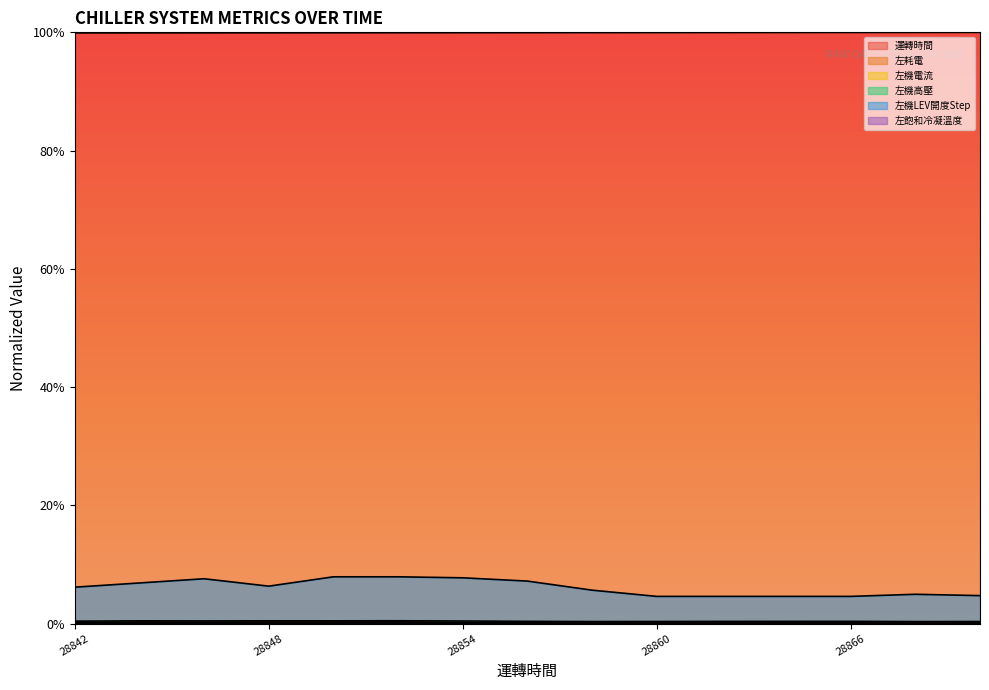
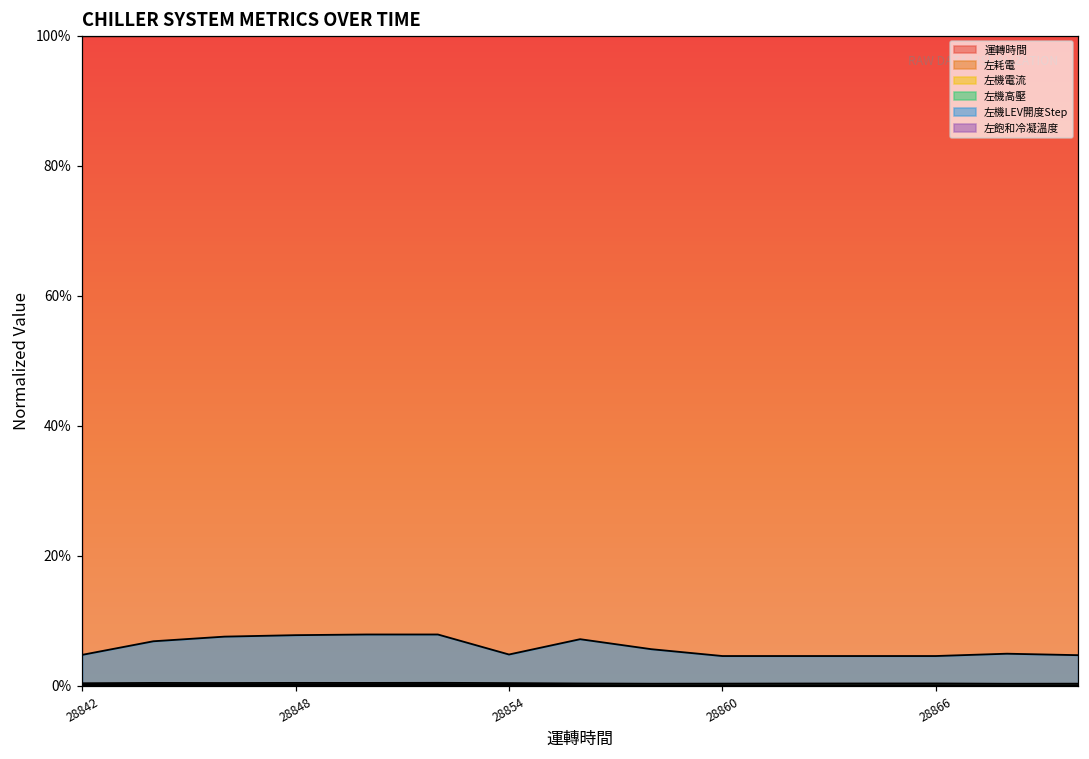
  {
    "左機LEV開度Step": {
-     "28842": "6%",
-     "28848": "6%",
-     "28854": "8%",
+     "28842": "5%",
+     "28848": "8%",
+     "28854": "5%",
      "28860": "5%",
      "28866": "5%"
    }
  }
